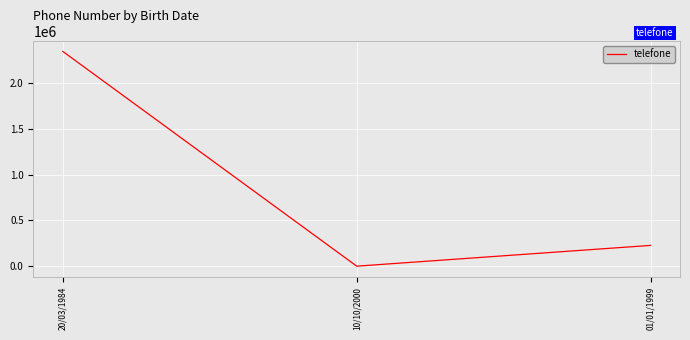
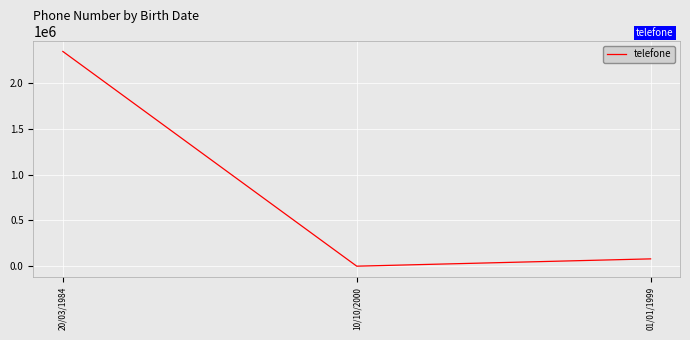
  {
    "20/03/1984": 2300000,
    "10/10/2000": 0,
-   "01/01/1999": 200000
+   "01/01/1999": 100000
  }
